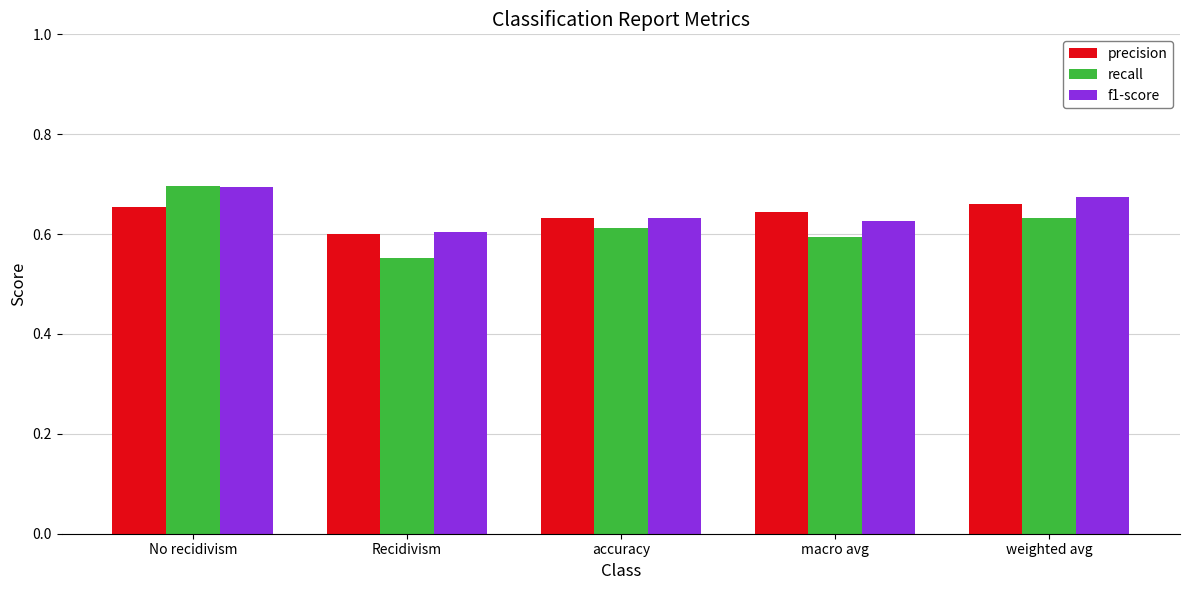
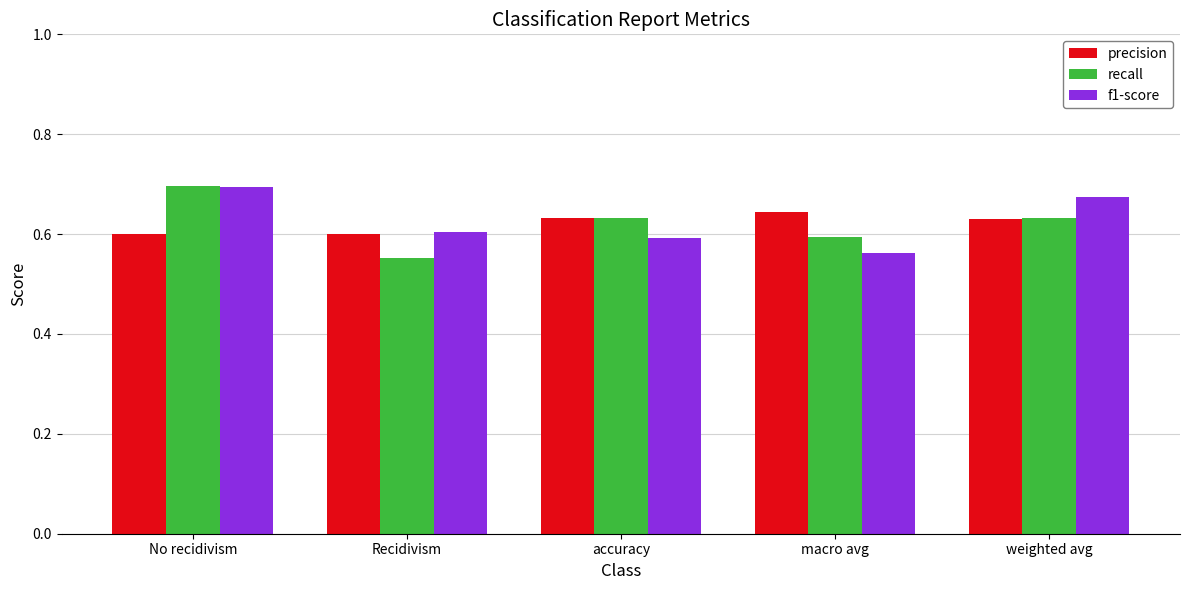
  {
    "precision": {
-     "No recidivism": 0.65,
+     "No recidivism": 0.60,
      "Recidivism": 0.60,
      "accuracy": 0.63,
      "macro avg": 0.64,
-     "weighted avg": 0.66
+     "weighted avg": 0.63
    },
    "recall": {
      "No recidivism": 0.70,
      "Recidivism": 0.55,
-     "accuracy": 0.61,
+     "accuracy": 0.63,
      "macro avg": 0.59,
      "weighted avg": 0.63
    },
    "f1-score": {
      "No recidivism": 0.69,
      "Recidivism": 0.60,
-     "accuracy": 0.63,
-     "macro avg": 0.63,
+     "accuracy": 0.59,
+     "macro avg": 0.56,
      "weighted avg": 0.67
    }
  }
